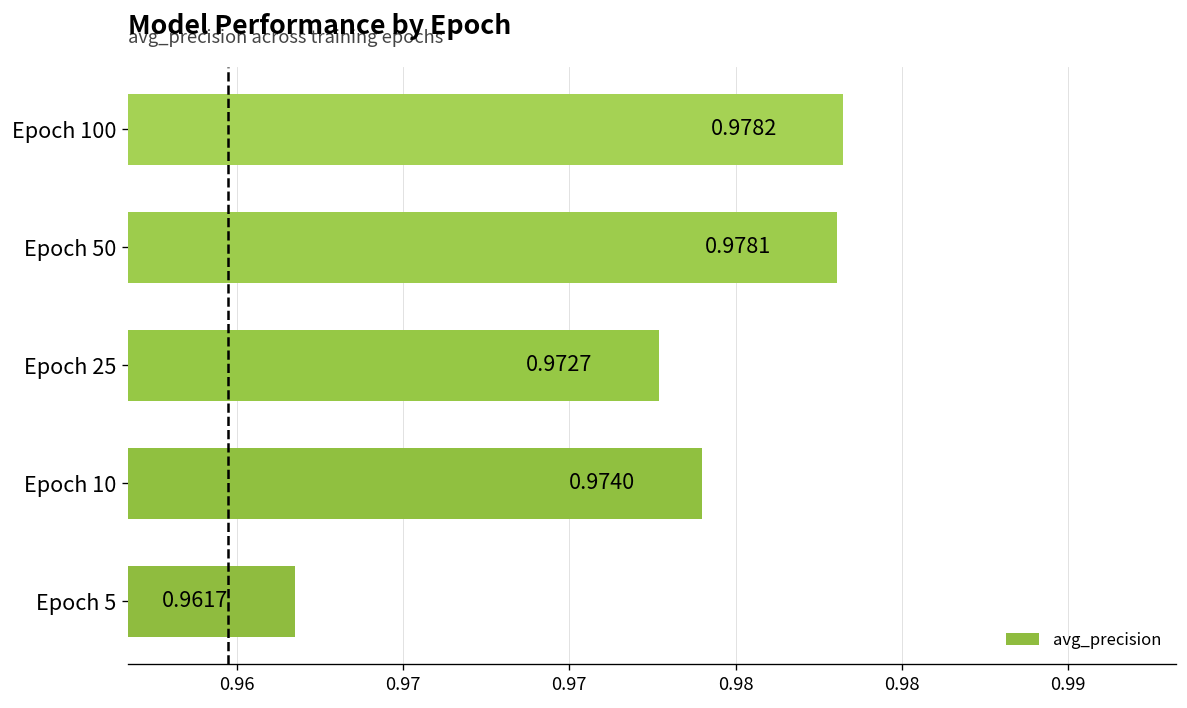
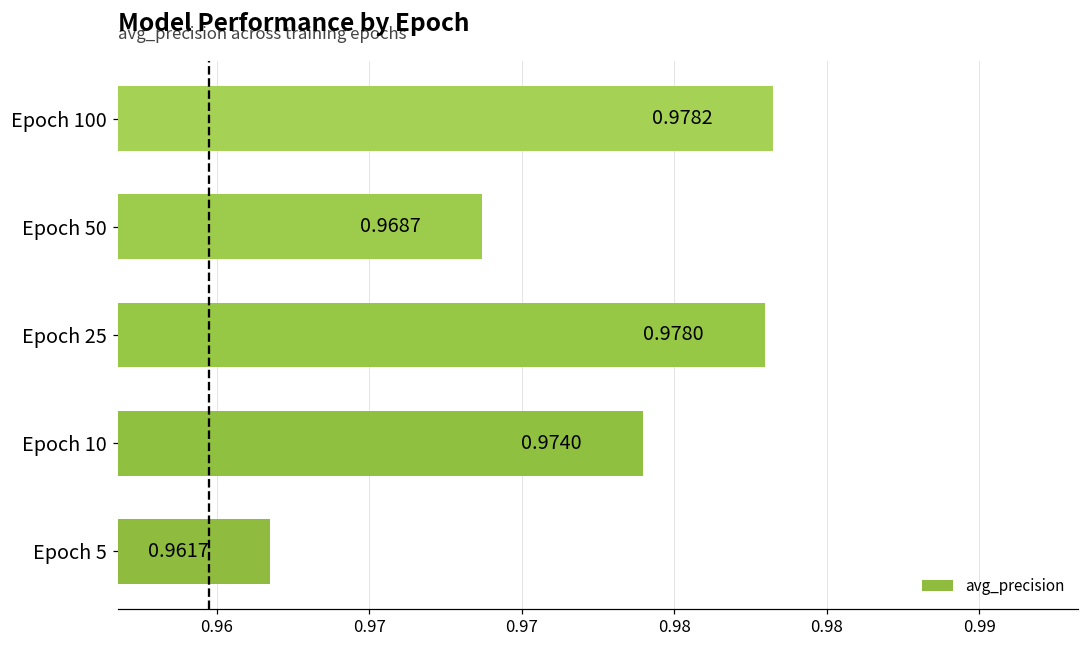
  {
    "Epoch 100": 0.9782,
-   "Epoch 50": 0.9781,
-   "Epoch 25": 0.9727,
+   "Epoch 50": 0.9687,
+   "Epoch 25": 0.9780,
    "Epoch 10": 0.9740,
    "Epoch 5": 0.9617
  }
